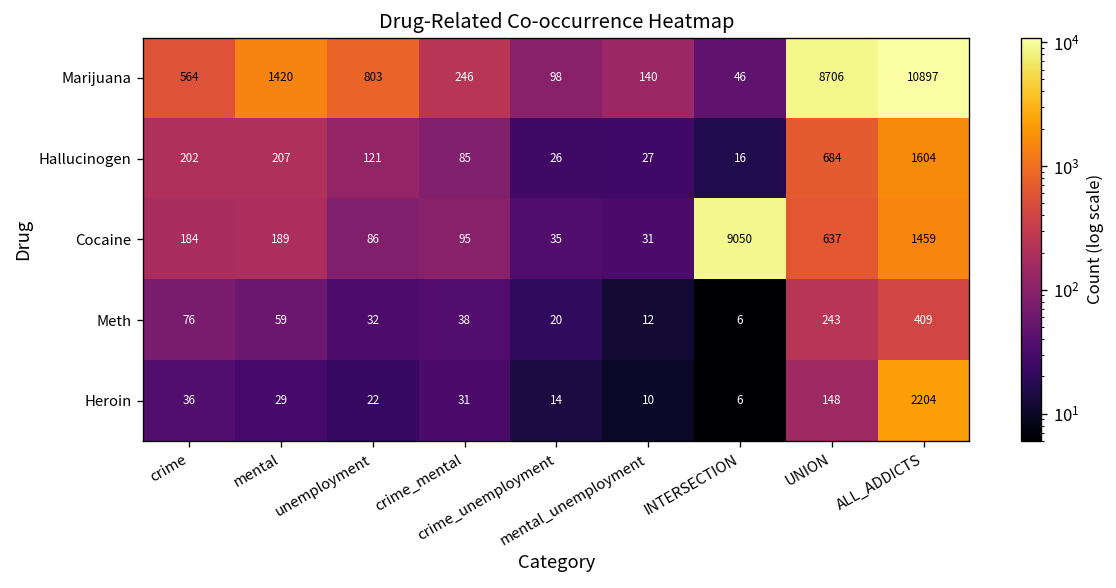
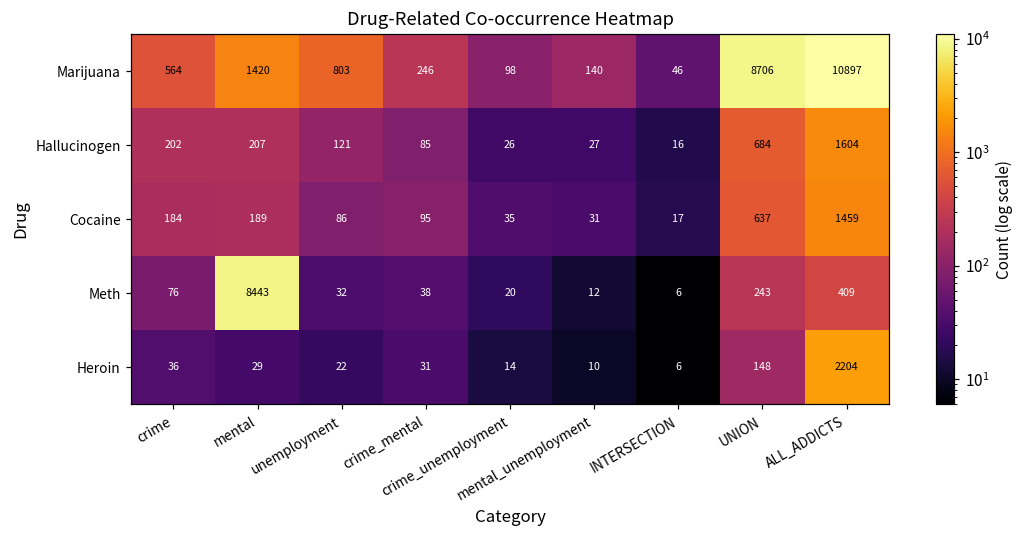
  {
    "Marijuana": {
      "crime": 564,
      "mental": 1420,
      "unemployment": 803,
      "crime_mental": 246,
      "crime_unemployment": 98,
      "mental_unemployment": 140,
      "INTERSECTION": 46,
      "UNION": 8706,
      "ALL_ADDICTS": 10897
    },
    "Hallucinogen": {
      "crime": 202,
      "mental": 207,
      "unemployment": 121,
      "crime_mental": 85,
      "crime_unemployment": 26,
      "mental_unemployment": 27,
      "INTERSECTION": 16,
      "UNION": 684,
      "ALL_ADDICTS": 1604
    },
    "Cocaine": {
      "crime": 184,
      "mental": 189,
      "unemployment": 86,
      "crime_mental": 95,
      "crime_unemployment": 35,
      "mental_unemployment": 31,
-     "INTERSECTION": 9050,
+     "INTERSECTION": 17,
      "UNION": 637,
      "ALL_ADDICTS": 1459
    },
    "Meth": {
      "crime": 76,
-     "mental": 59,
+     "mental": 8443,
      "unemployment": 32,
      "crime_mental": 38,
      "crime_unemployment": 20,
      "mental_unemployment": 12,
      "INTERSECTION": 6,
      "UNION": 243,
      "ALL_ADDICTS": 409
    },
    "Heroin": {
      "crime": 36,
      "mental": 29,
      "unemployment": 22,
      "crime_mental": 31,
      "crime_unemployment": 14,
      "mental_unemployment": 10,
      "INTERSECTION": 6,
      "UNION": 148,
      "ALL_ADDICTS": 2204
    }
  }
